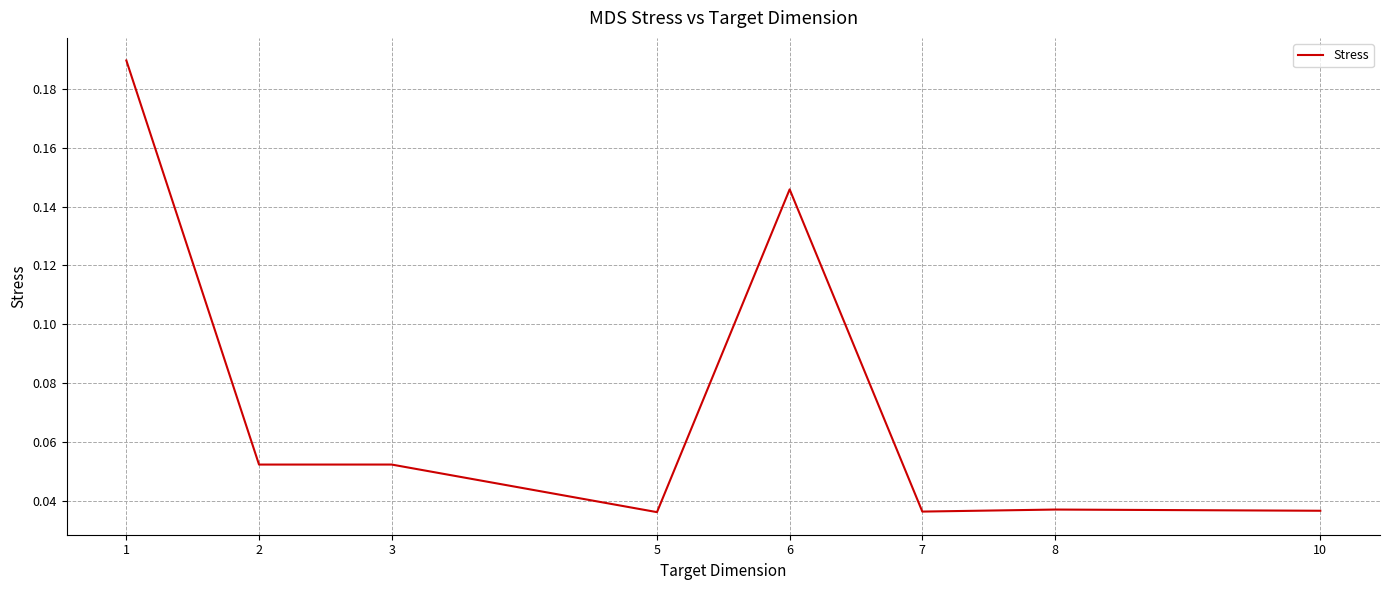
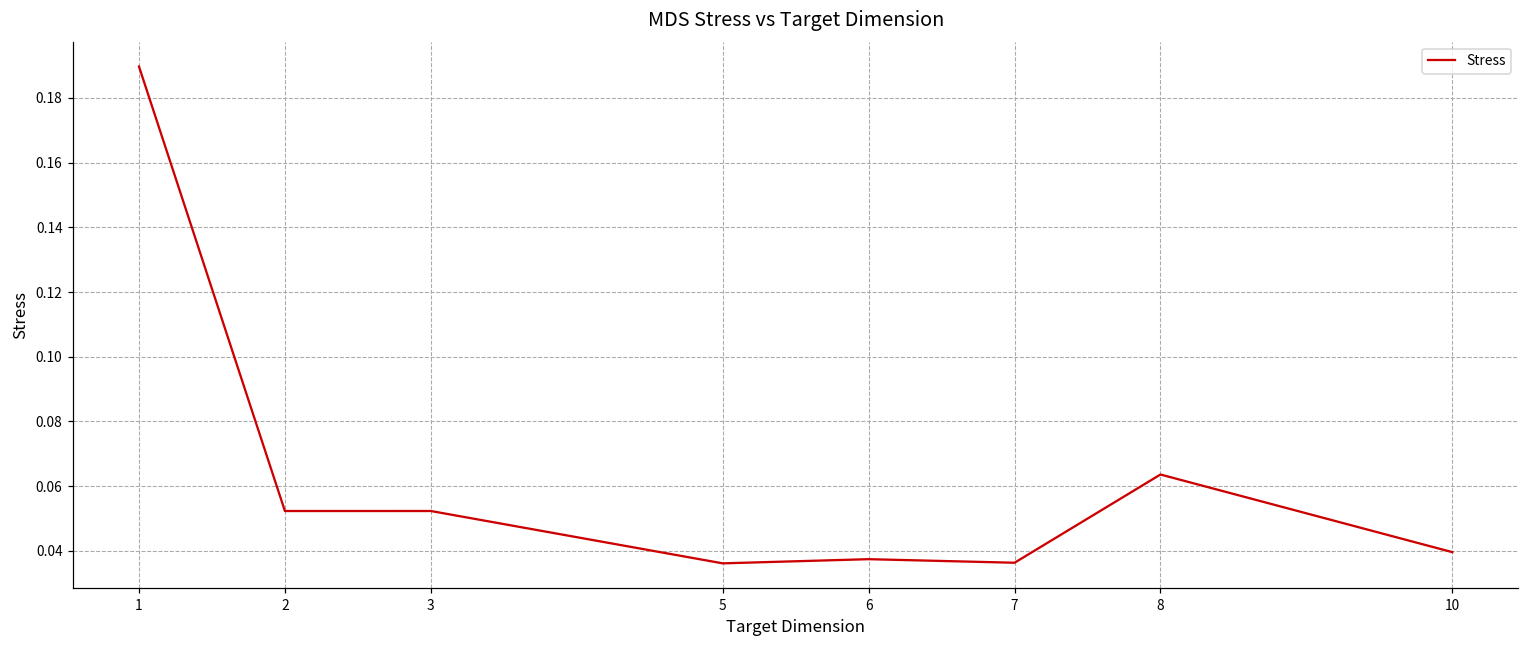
  {
    "1": 0.190,
    "2": 0.052,
    "3": 0.052,
    "5": 0.036,
-   "6": 0.146,
+   "6": 0.037,
    "7": 0.036,
-   "8": 0.037,
-   "10": 0.037
+   "8": 0.064,
+   "10": 0.040
  }
